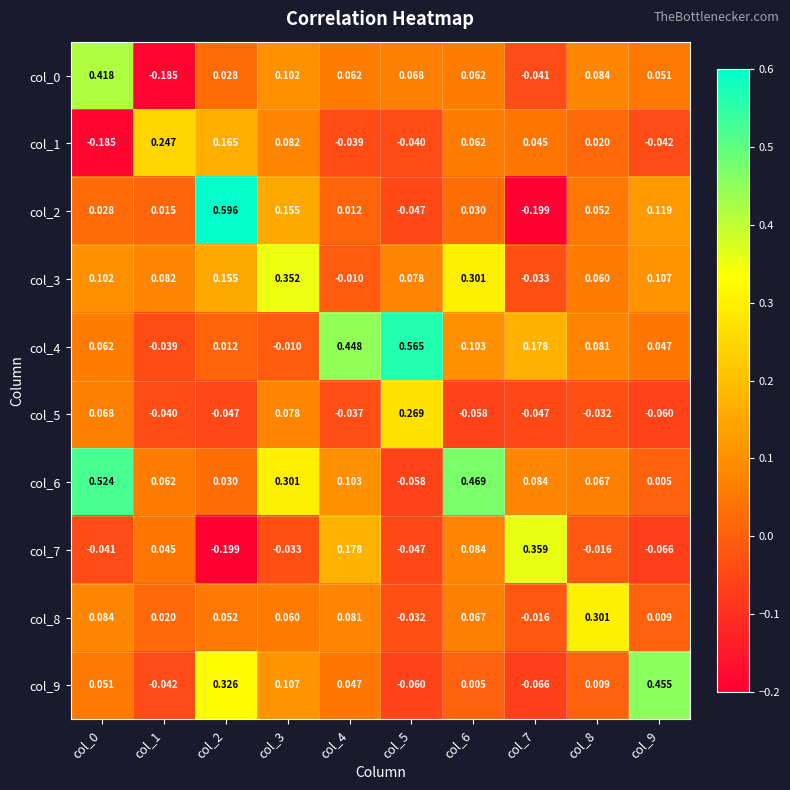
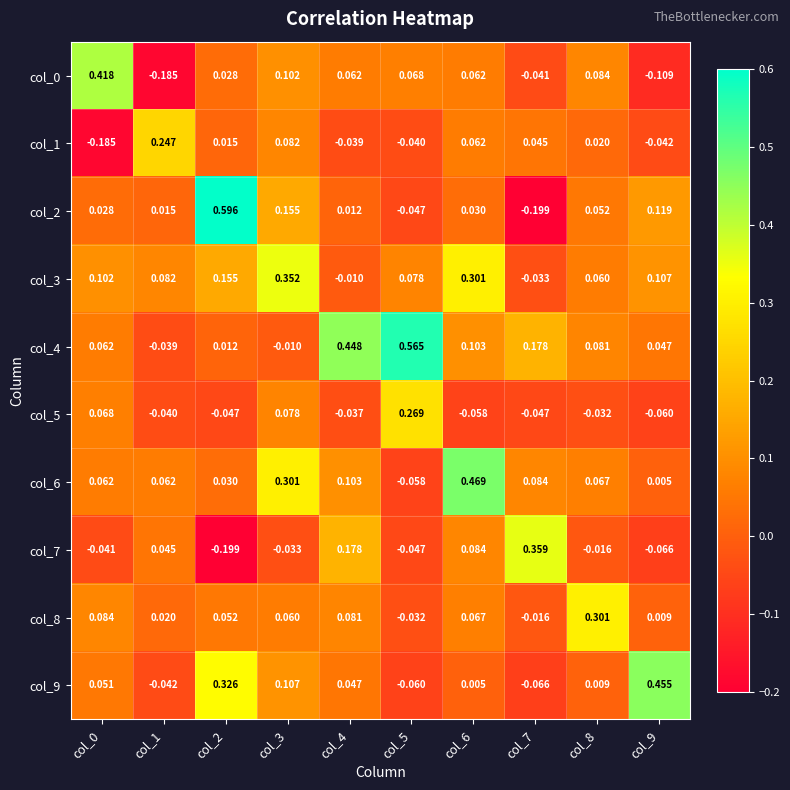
  {
    "col_0": {
      "col_0": 0.418,
      "col_1": -0.185,
      "col_2": 0.028,
      "col_3": 0.102,
      "col_4": 0.062,
      "col_5": 0.068,
      "col_6": 0.062,
      "col_7": -0.041,
      "col_8": 0.084,
-     "col_9": 0.051
+     "col_9": -0.109
    },
    "col_1": {
      "col_0": -0.185,
      "col_1": 0.247,
-     "col_2": 0.165,
+     "col_2": 0.015,
      "col_3": 0.082,
      "col_4": -0.039,
      "col_5": -0.040,
      "col_6": 0.062,
      "col_7": 0.045,
      "col_8": 0.020,
      "col_9": -0.042
    },
    "col_2": {
      "col_0": 0.028,
      "col_1": 0.015,
      "col_2": 0.596,
      "col_3": 0.155,
      "col_4": 0.012,
      "col_5": -0.047,
      "col_6": 0.030,
      "col_7": -0.199,
      "col_8": 0.052,
      "col_9": 0.119
    },
    "col_3": {
      "col_0": 0.102,
      "col_1": 0.082,
      "col_2": 0.155,
      "col_3": 0.352,
      "col_4": -0.010,
      "col_5": 0.078,
      "col_6": 0.301,
      "col_7": -0.033,
      "col_8": 0.060,
      "col_9": 0.107
    },
    "col_4": {
      "col_0": 0.062,
      "col_1": -0.039,
      "col_2": 0.012,
      "col_3": -0.010,
      "col_4": 0.448,
      "col_5": 0.565,
      "col_6": 0.103,
      "col_7": 0.178,
      "col_8": 0.081,
      "col_9": 0.047
    },
    "col_5": {
      "col_0": 0.068,
      "col_1": -0.040,
      "col_2": -0.047,
      "col_3": 0.078,
      "col_4": -0.037,
      "col_5": 0.269,
      "col_6": -0.058,
      "col_7": -0.047,
      "col_8": -0.032,
      "col_9": -0.060
    },
    "col_6": {
-     "col_0": 0.524,
+     "col_0": 0.062,
      "col_1": 0.062,
      "col_2": 0.030,
      "col_3": 0.301,
      "col_4": 0.103,
      "col_5": -0.058,
      "col_6": 0.469,
      "col_7": 0.084,
      "col_8": 0.067,
      "col_9": 0.005
    },
    "col_7": {
      "col_0": -0.041,
      "col_1": 0.045,
      "col_2": -0.199,
      "col_3": -0.033,
      "col_4": 0.178,
      "col_5": -0.047,
      "col_6": 0.084,
      "col_7": 0.359,
      "col_8": -0.016,
      "col_9": -0.066
    },
    "col_8": {
      "col_0": 0.084,
      "col_1": 0.020,
      "col_2": 0.052,
      "col_3": 0.060,
      "col_4": 0.081,
      "col_5": -0.032,
      "col_6": 0.067,
      "col_7": -0.016,
      "col_8": 0.301,
      "col_9": 0.009
    },
    "col_9": {
      "col_0": 0.051,
      "col_1": -0.042,
      "col_2": 0.326,
      "col_3": 0.107,
      "col_4": 0.047,
      "col_5": -0.060,
      "col_6": 0.005,
      "col_7": -0.066,
      "col_8": 0.009,
      "col_9": 0.455
    }
  }
